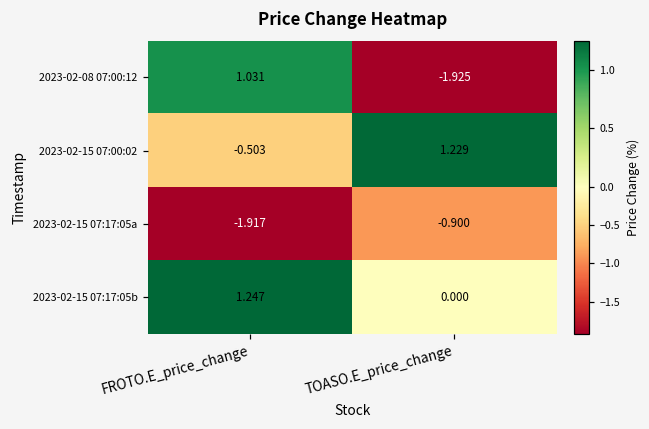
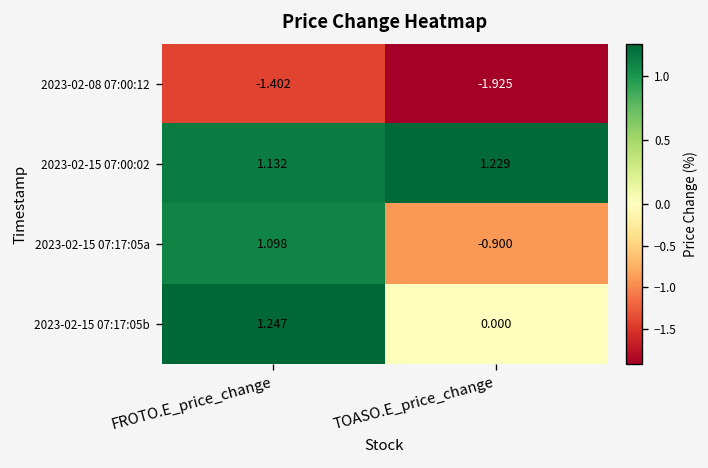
  {
    "2023-02-08 07:00:12": {
-     "FROTO.E_price_change": 1.031,
+     "FROTO.E_price_change": -1.402,
      "TOASO.E_price_change": -1.925
    },
    "2023-02-15 07:00:02": {
-     "FROTO.E_price_change": -0.503,
+     "FROTO.E_price_change": 1.132,
      "TOASO.E_price_change": 1.229
    },
    "2023-02-15 07:17:05a": {
-     "FROTO.E_price_change": -1.917,
+     "FROTO.E_price_change": 1.098,
      "TOASO.E_price_change": -0.900
    },
    "2023-02-15 07:17:05b": {
      "FROTO.E_price_change": 1.247,
      "TOASO.E_price_change": 0.000
    }
  }
